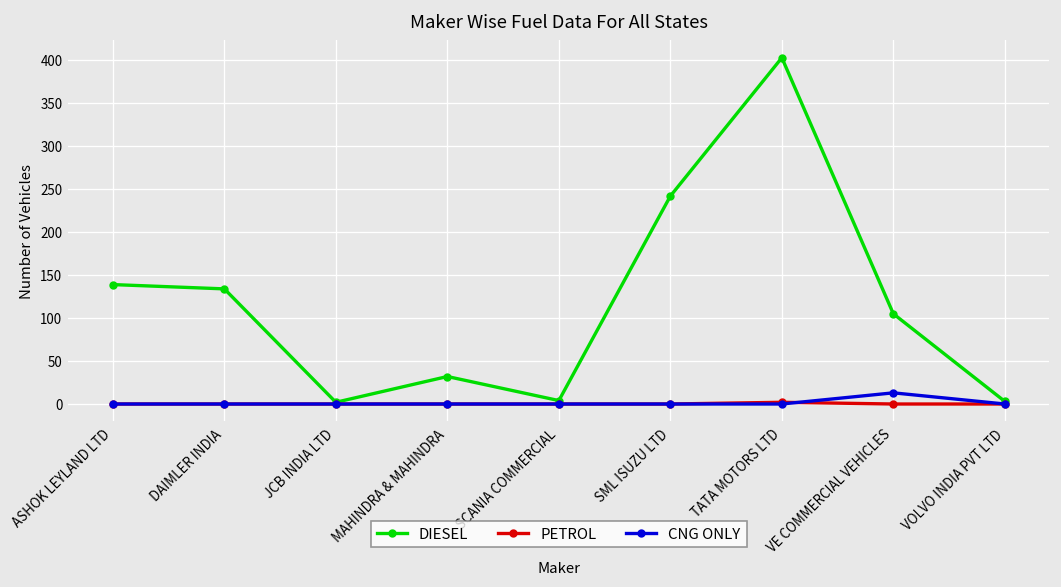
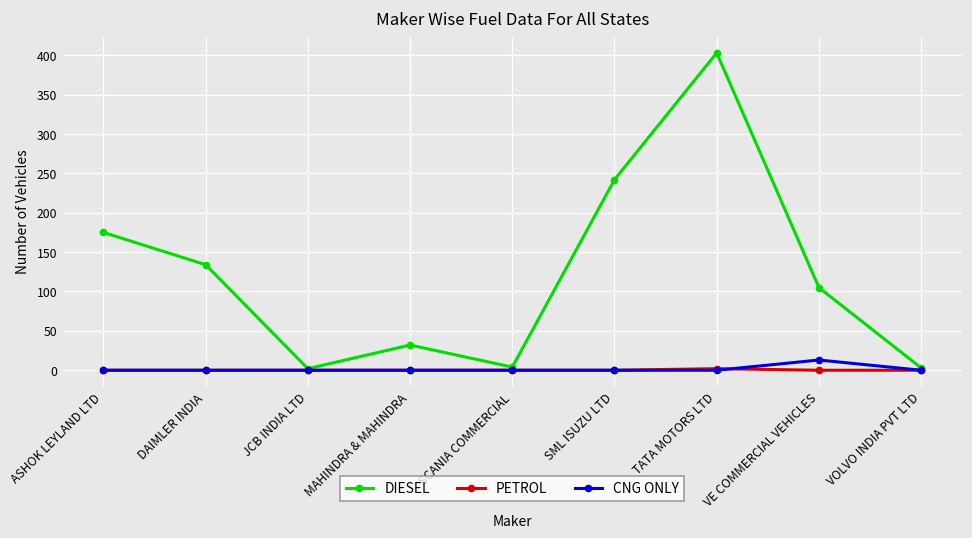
  {
    "DIESEL": {
-     "ASHOK LEYLAND LTD": 140,
+     "ASHOK LEYLAND LTD": 180,
      "DAIMLER INDIA": 130,
      "MAHINDRA & MAHINDRA": 30,
      "SCANIA COMMERCIAL": 0,
      "SML ISUZU LTD": 240,
      "TATA MOTORS LTD": 400,
      "VE COMMERCIAL VEHICLES": 110
    },
    "PETROL": {
      "VE COMMERCIAL VEHICLES": 0
    },
    "CNG ONLY": {
      "VE COMMERCIAL VEHICLES": 10
    }
  }
